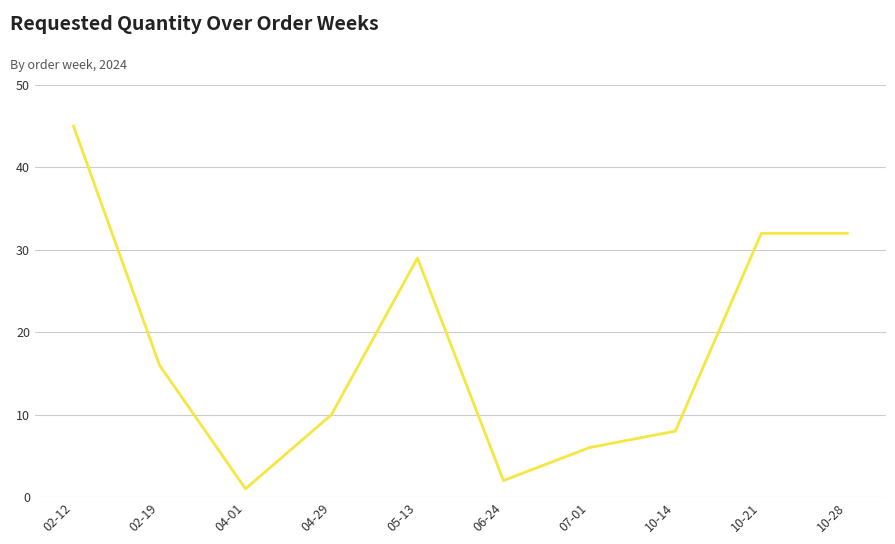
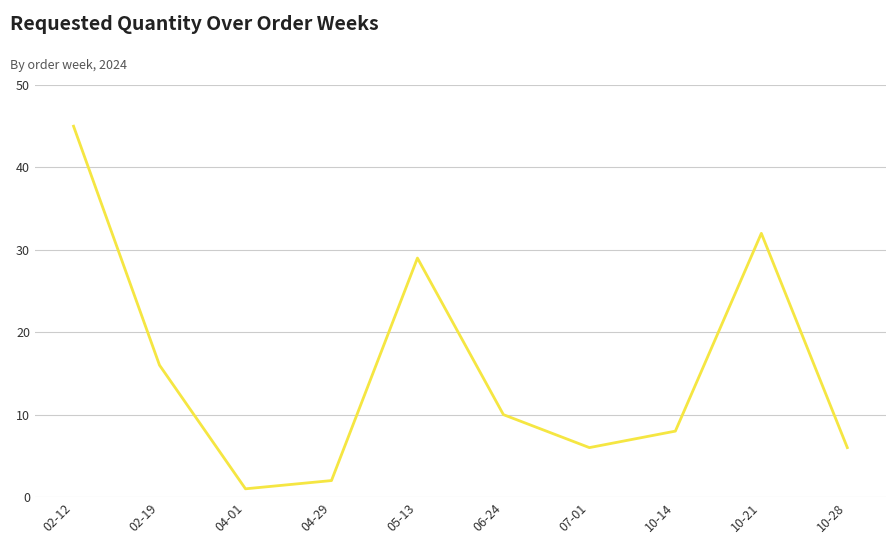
  {
    "02-12": 45,
    "02-19": 16,
    "04-01": 1,
-   "04-29": 10,
+   "04-29": 2,
    "05-13": 29,
-   "06-24": 2,
+   "06-24": 10,
    "07-01": 6,
    "10-14": 8,
    "10-21": 32,
-   "10-28": 32
+   "10-28": 6
  }
